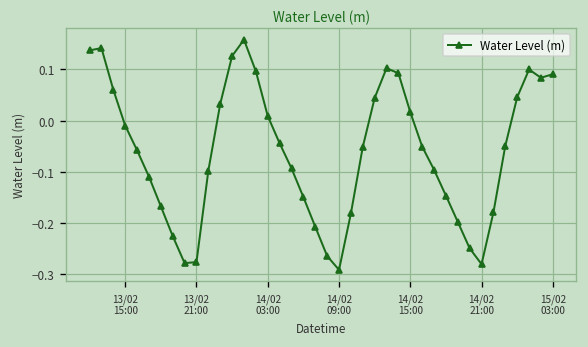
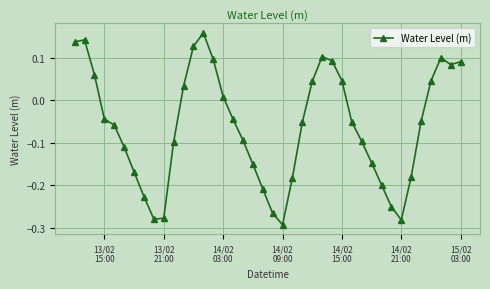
  {
-   "13/02 15:00": -0.01,
+   "13/02 15:00": -0.04,
    "13/02 21:00": -0.28,
    "14/02 03:00": 0.01,
    "14/02 09:00": -0.29,
-   "14/02 15:00": 0.02,
+   "14/02 15:00": 0.05,
    "14/02 21:00": -0.28,
    "15/02 03:00": 0.09
  }
